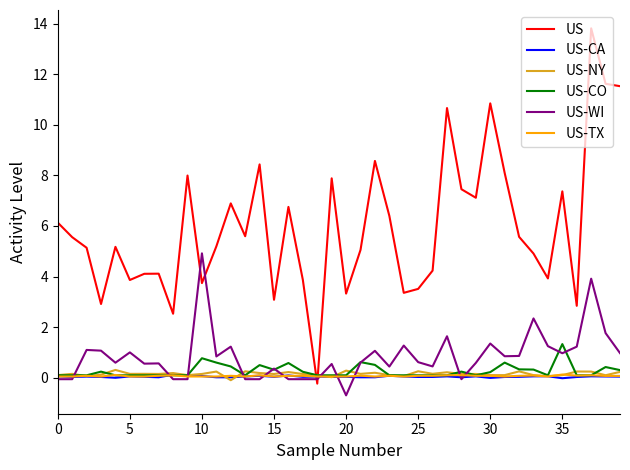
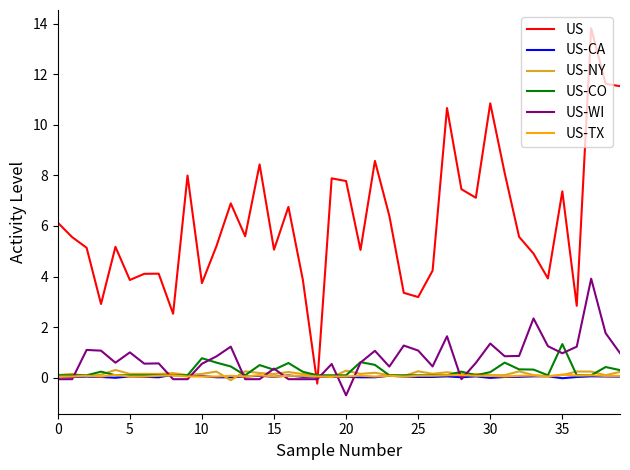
  {
    "US": {
      "0": 6.1,
      "5": 3.9,
      "10": 3.7,
-     "15": 3.1,
-     "20": 3.3,
-     "25": 3.5,
+     "15": 5.1,
+     "20": 7.8,
+     "25": 3.2,
      "30": 10.8,
      "35": 7.4
    },
    "US-CA": {
      "35": 0.0
    },
    "US-CO": {
      "10": 0.8,
      "30": 0.2,
      "35": 1.3
    },
    "US-WI": {
      "0": -0.1,
      "5": 1.0,
-     "10": 4.9,
+     "10": 0.6,
      "20": -0.7,
-     "25": 0.6,
+     "25": 1.1,
      "30": 1.4,
      "35": 1.0
    }
  }
